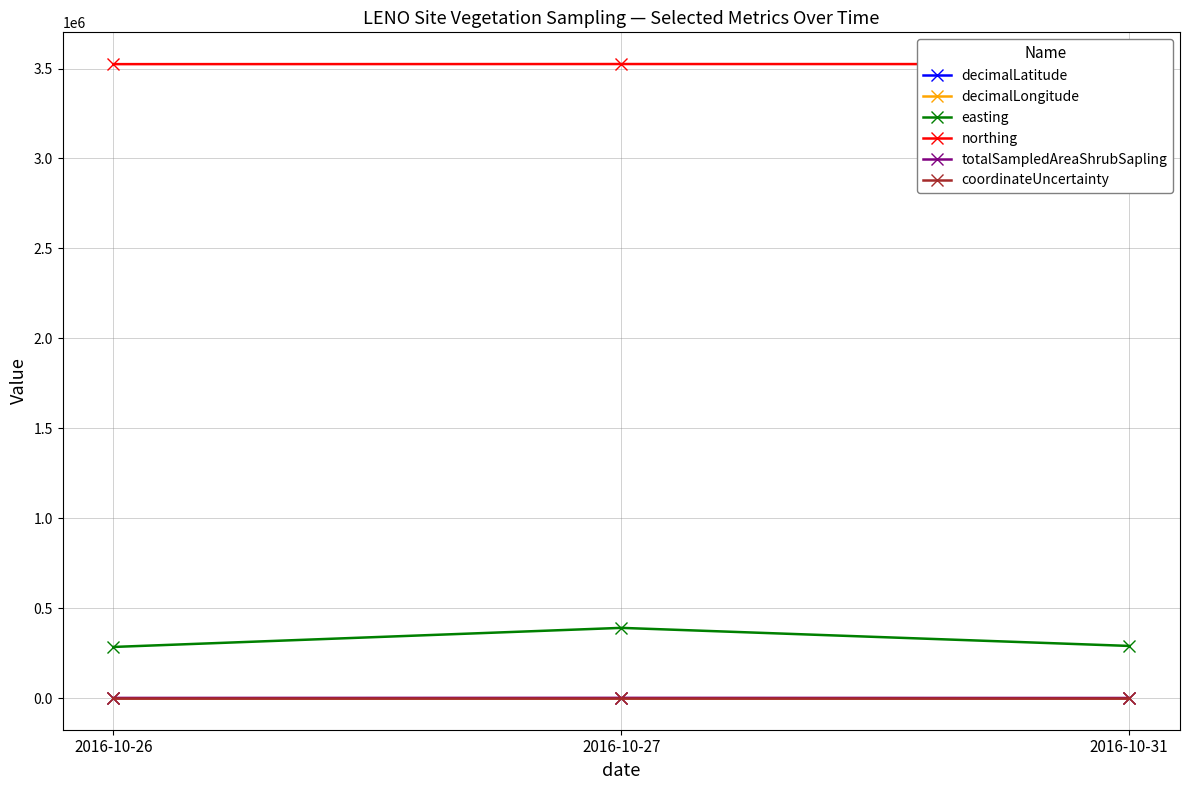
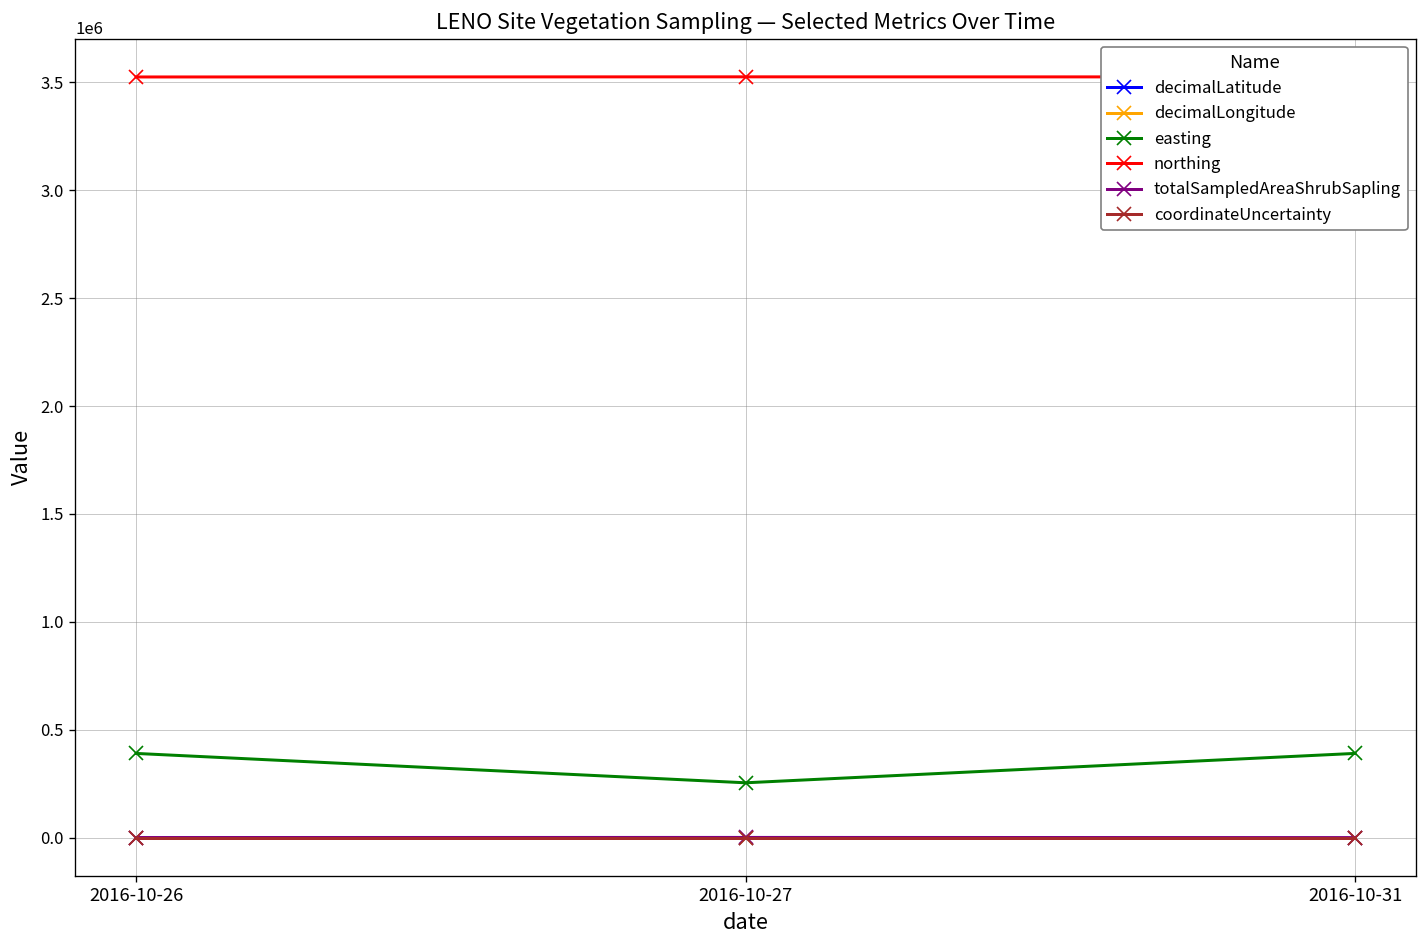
  {
    "coordinateUncertainty": {
      "2016-10-26": 0,
      "2016-10-27": 0,
      "2016-10-31": 0
    },
    "easting": {
-     "2016-10-26": 280000,
-     "2016-10-27": 390000,
-     "2016-10-31": 290000
+     "2016-10-26": 390000,
+     "2016-10-27": 250000,
+     "2016-10-31": 390000
    },
    "northing": {
      "2016-10-26": 3520000,
      "2016-10-27": 3530000
    }
  }
